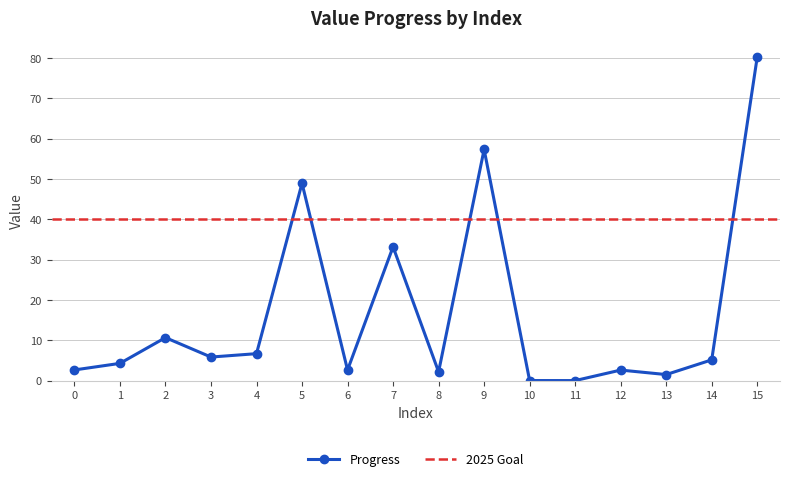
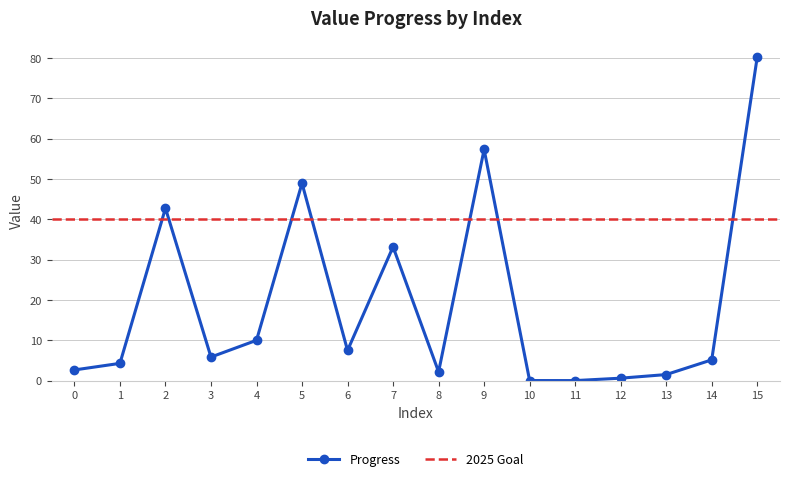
  {
    "0": 3,
    "1": 4,
-   "2": 11,
+   "2": 43,
    "3": 6,
-   "4": 7,
+   "4": 10,
    "5": 49,
-   "6": 3,
+   "6": 7,
    "7": 33,
    "8": 2,
    "9": 57,
    "10": 0,
    "11": 0,
-   "12": 3,
+   "12": 1,
    "13": 1,
    "14": 5,
    "15": 80
  }
